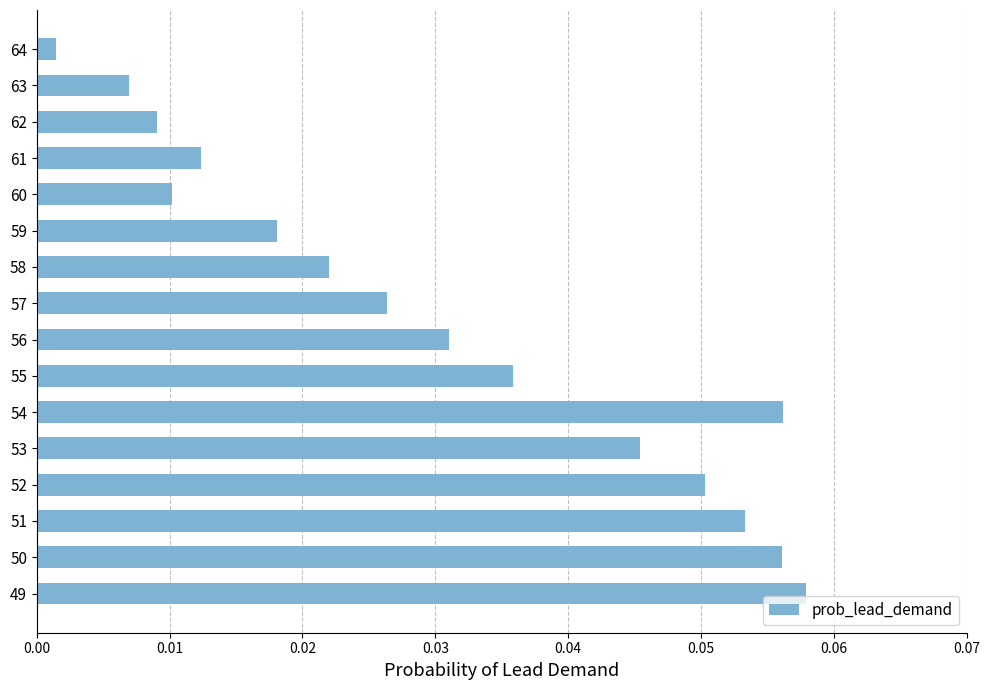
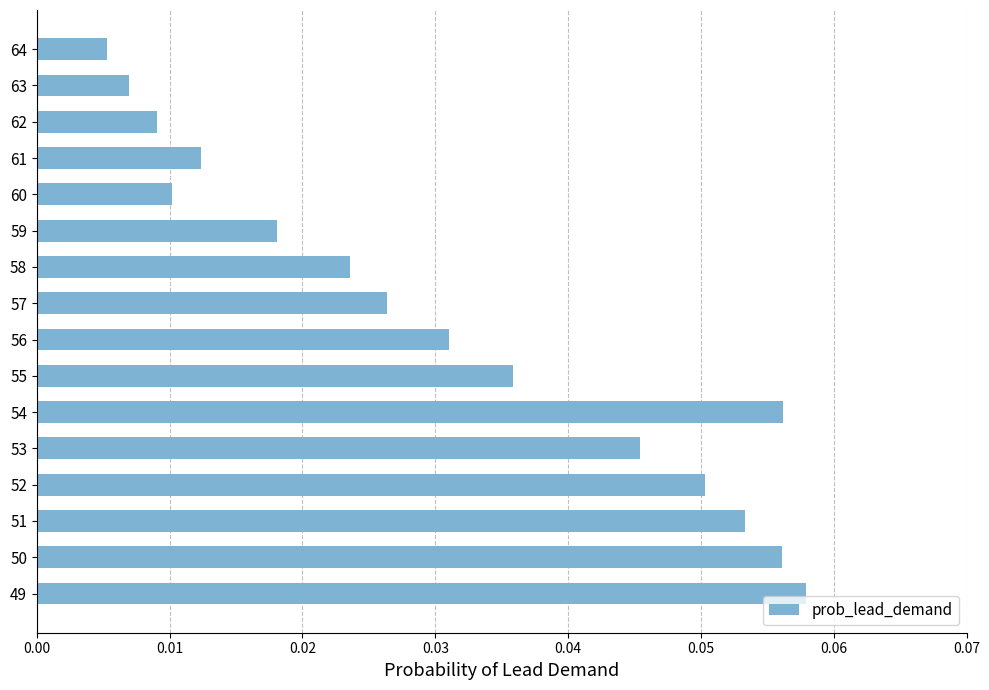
  {
-   "64": 0.0014,
+   "64": 0.0053,
    "63": 0.0070,
    "62": 0.0090,
    "61": 0.0123,
    "60": 0.0102,
    "59": 0.0181,
-   "58": 0.0220,
+   "58": 0.0236,
    "57": 0.0264,
    "56": 0.0310,
    "55": 0.0359,
    "54": 0.0562,
    "53": 0.0454,
    "52": 0.0503,
    "51": 0.0533,
    "50": 0.0561,
    "49": 0.0579
  }
